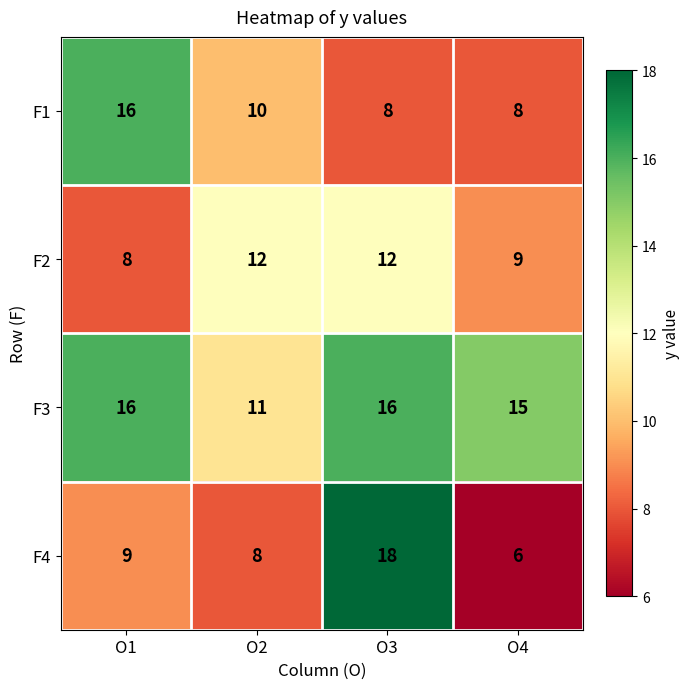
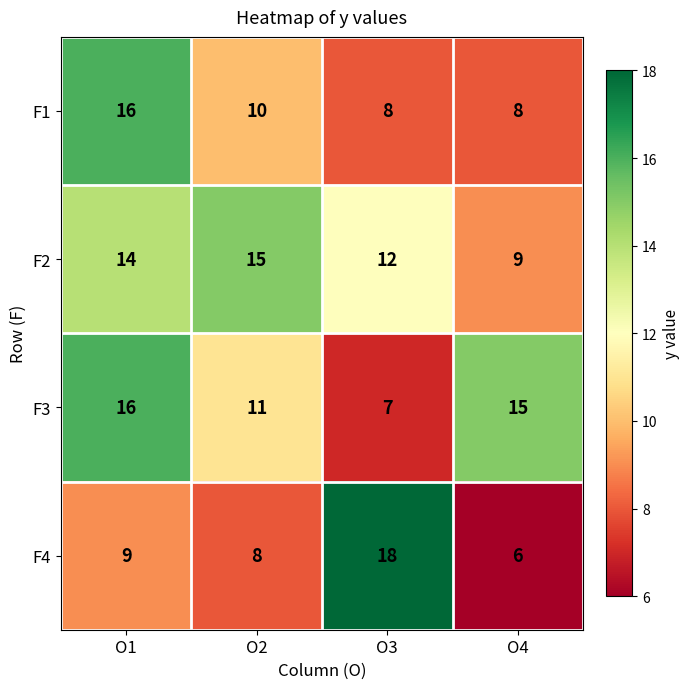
  {
    "F1": {
      "O1": 16,
      "O2": 10,
      "O3": 8,
      "O4": 8
    },
    "F2": {
-     "O1": 8,
-     "O2": 12,
+     "O1": 14,
+     "O2": 15,
      "O3": 12,
      "O4": 9
    },
    "F3": {
      "O1": 16,
      "O2": 11,
-     "O3": 16,
+     "O3": 7,
      "O4": 15
    },
    "F4": {
      "O1": 9,
      "O2": 8,
      "O3": 18,
      "O4": 6
    }
  }
